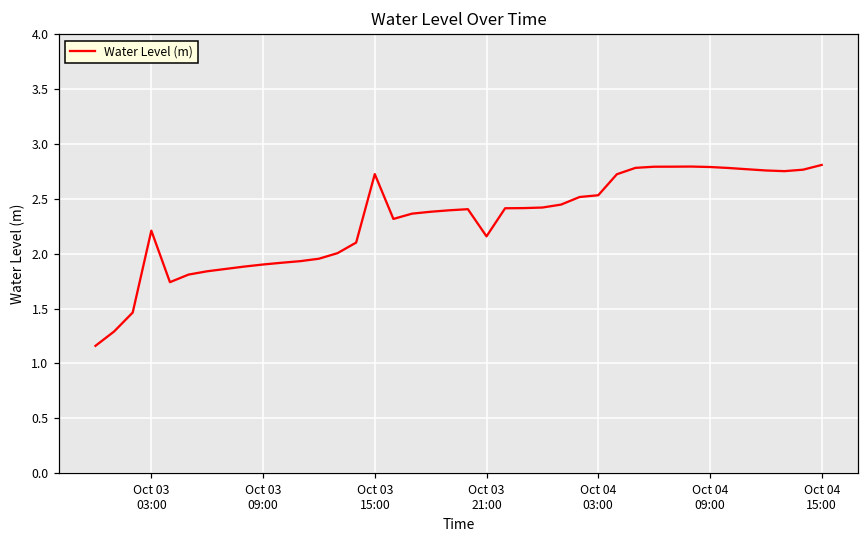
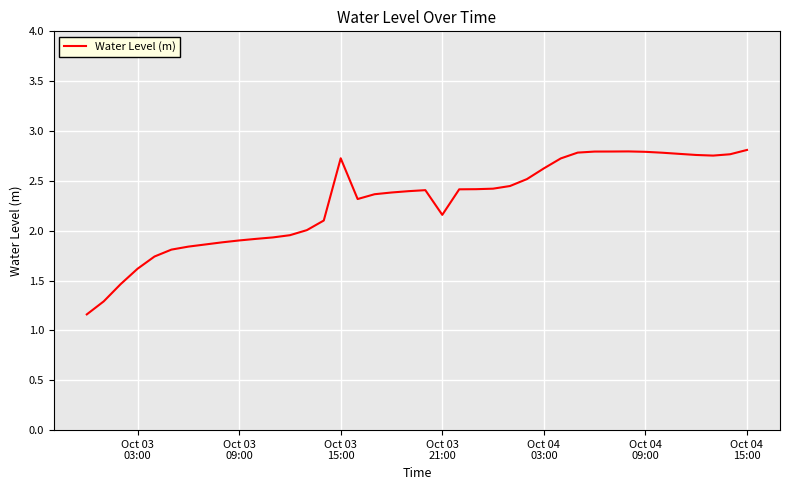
  {
-   "Oct 03 03:00": 2.2,
+   "Oct 03 03:00": 1.6,
    "Oct 03 09:00": 1.9,
    "Oct 03 15:00": 2.7,
    "Oct 03 21:00": 2.2,
-   "Oct 04 03:00": 2.5,
+   "Oct 04 03:00": 2.6,
    "Oct 04 09:00": 2.8,
    "Oct 04 15:00": 2.8
  }
